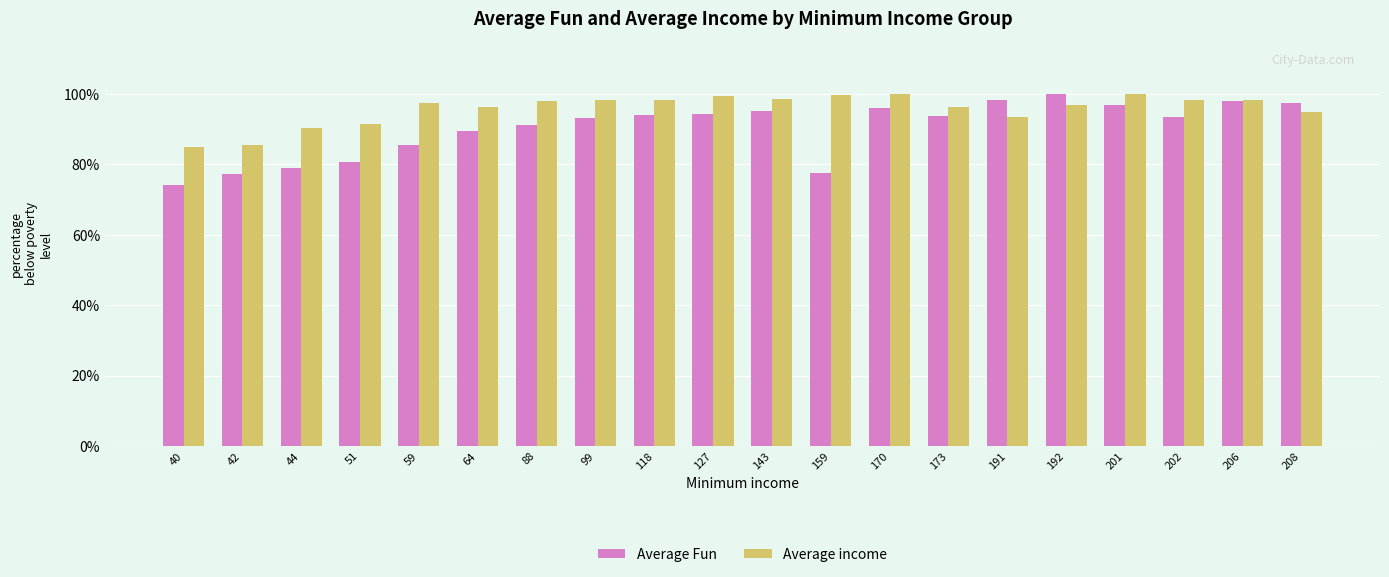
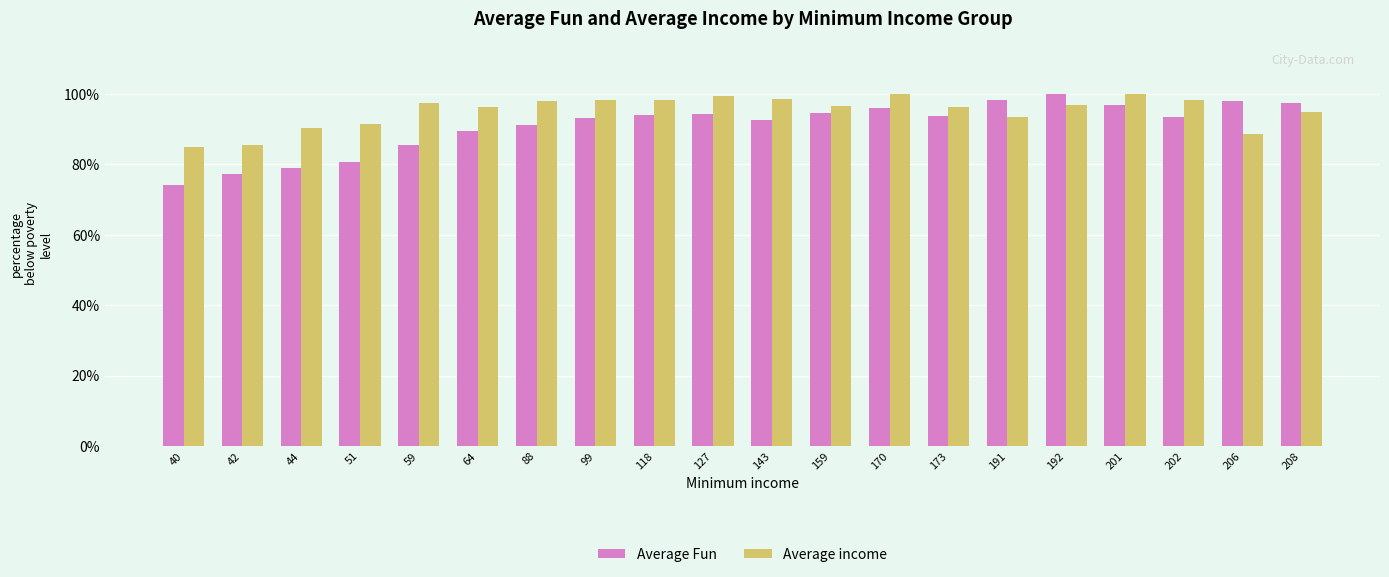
  {
    "Average Fun": {
      "40": "74%",
      "42": "77%",
      "44": "79%",
      "51": "81%",
      "59": "86%",
      "64": "89%",
      "88": "91%",
      "99": "93%",
      "118": "94%",
      "127": "94%",
-     "143": "95%",
-     "159": "77%",
+     "143": "93%",
+     "159": "95%",
      "170": "96%",
      "173": "94%",
      "191": "98%",
      "192": "100%",
      "201": "97%",
      "202": "93%",
      "206": "98%",
      "208": "97%"
    },
    "Average income": {
      "40": "85%",
      "42": "86%",
      "44": "90%",
      "51": "92%",
      "59": "97%",
      "64": "96%",
      "88": "98%",
      "99": "98%",
      "118": "98%",
      "127": "100%",
      "143": "98%",
-     "159": "100%",
+     "159": "96%",
      "170": "100%",
      "173": "96%",
      "191": "94%",
      "192": "97%",
      "201": "100%",
      "202": "98%",
-     "206": "98%",
+     "206": "89%",
      "208": "95%"
    }
  }
